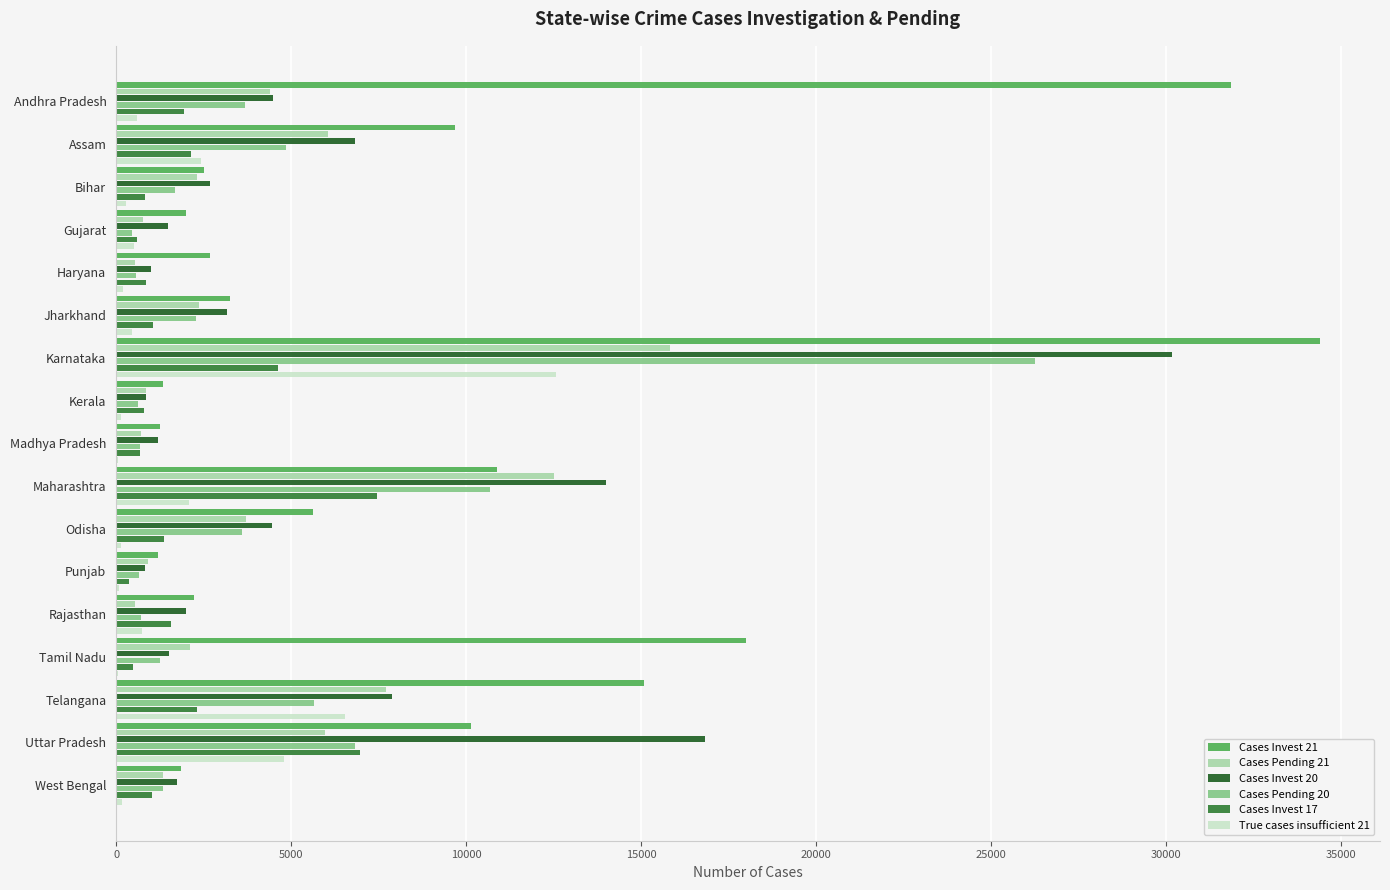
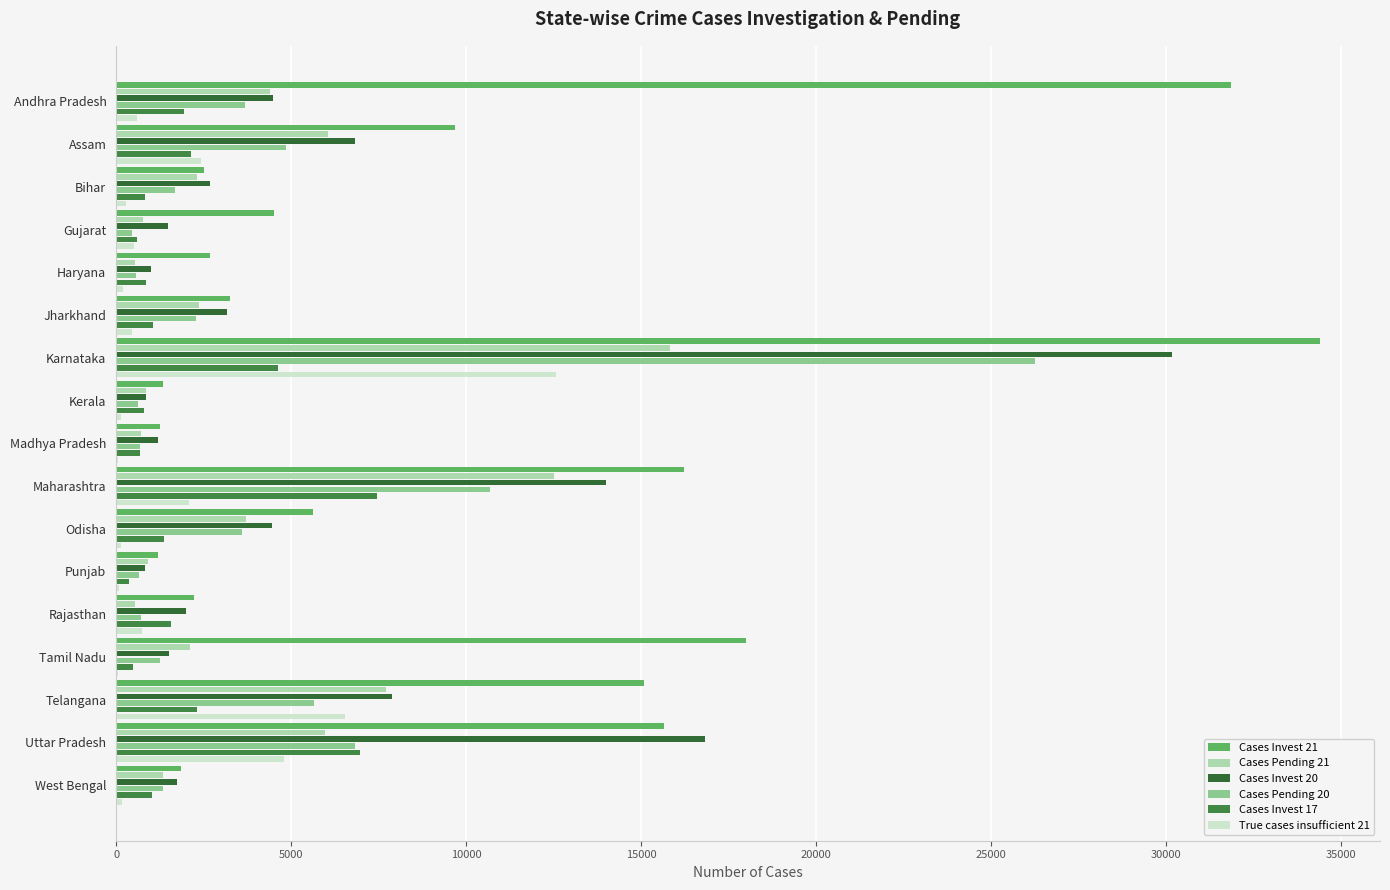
  {
    "Cases Invest 21": {
      "Andhra Pradesh": 31900,
      "Assam": 9700,
      "Bihar": 2500,
-     "Gujarat": 2000,
+     "Gujarat": 4500,
      "Haryana": 2700,
      "Jharkhand": 3200,
      "Karnataka": 34400,
      "Kerala": 1400,
      "Madhya Pradesh": 1300,
-     "Maharashtra": 10900,
+     "Maharashtra": 16200,
      "Odisha": 5600,
      "Punjab": 1200,
      "Rajasthan": 2200,
      "Tamil Nadu": 18000,
      "Telangana": 15100,
-     "Uttar Pradesh": 10100,
+     "Uttar Pradesh": 15700,
      "West Bengal": 1900
    }
  }
